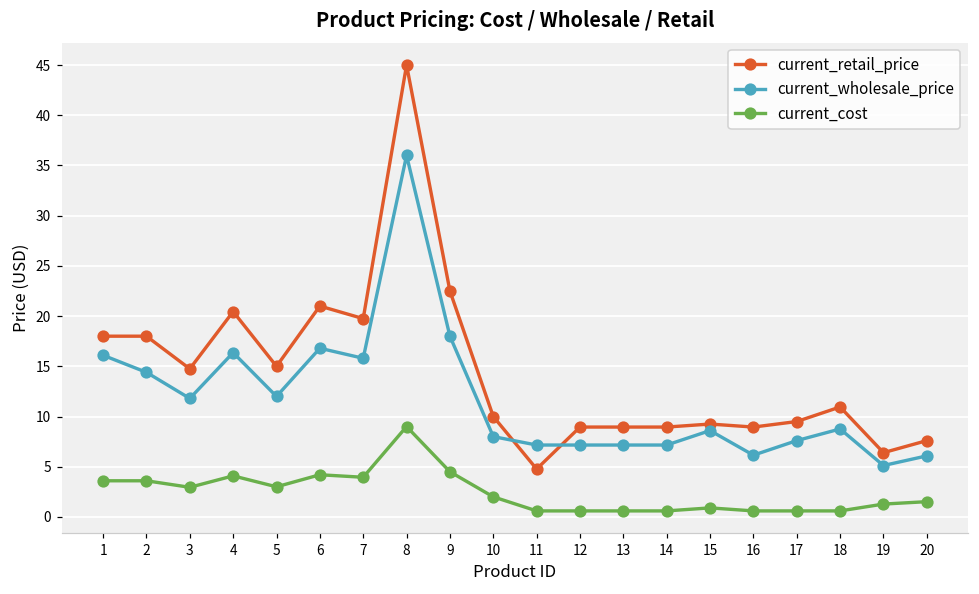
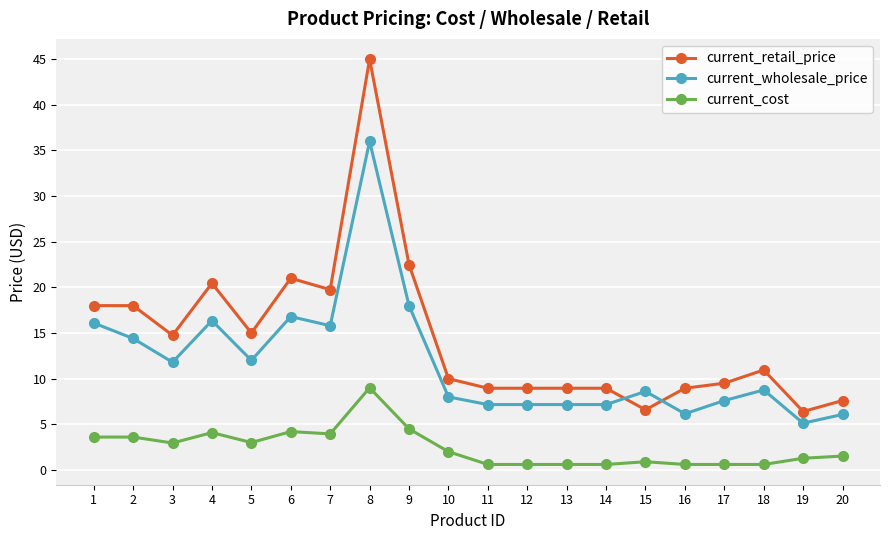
  {
    "current_retail_price": {
      "1": 18,
      "2": 18,
      "3": 15,
      "4": 20,
      "5": 15,
      "6": 21,
      "7": 20,
      "8": 45,
      "9": 23,
      "10": 10,
-     "11": 5,
+     "11": 9,
      "12": 9,
      "13": 9,
      "14": 9,
-     "15": 9,
+     "15": 7,
      "16": 9,
      "17": 10,
      "18": 11,
      "19": 6,
      "20": 8
    },
    "current_wholesale_price": {
      "1": 16,
      "2": 14,
      "3": 12,
      "4": 16,
      "5": 12,
      "6": 17,
      "7": 16,
      "8": 36,
      "9": 18,
      "10": 8,
      "11": 7,
      "12": 7,
      "13": 7,
      "14": 7,
      "15": 9,
      "16": 6,
      "17": 8,
      "18": 9,
      "19": 5,
      "20": 6
    },
    "current_cost": {
      "1": 4,
      "2": 4,
      "3": 3,
      "4": 4,
      "5": 3,
      "6": 4,
      "7": 4,
      "8": 9,
      "9": 5,
      "10": 2,
      "11": 1,
      "12": 1,
      "13": 1,
      "14": 1,
      "15": 1,
      "16": 1,
      "17": 1,
      "18": 1,
      "19": 1,
      "20": 2
    }
  }
